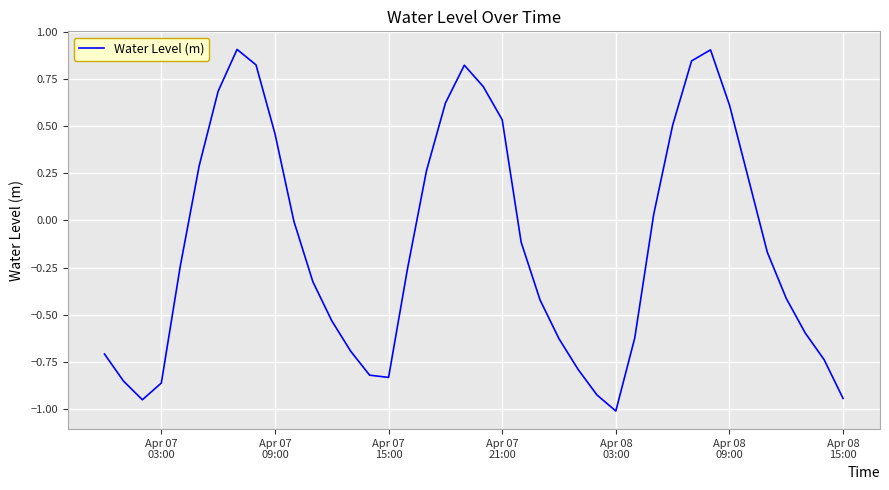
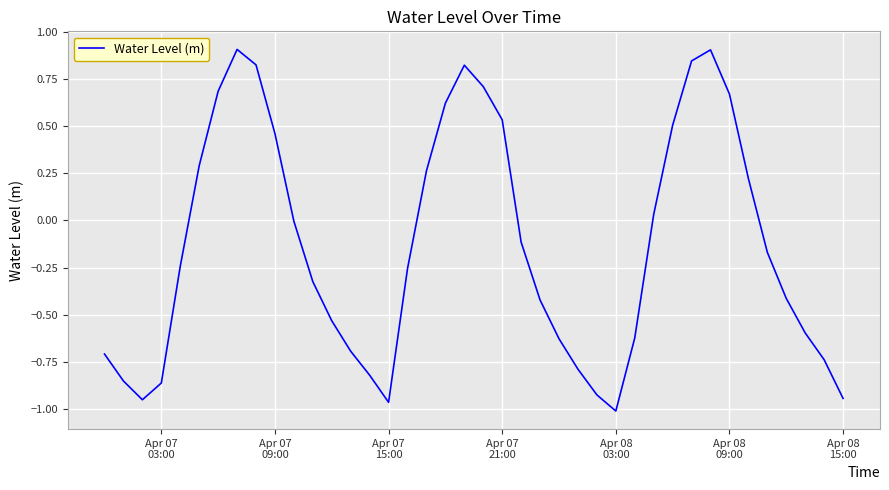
  {
    "Apr 07 03:00": -0.86,
    "Apr 07 09:00": 0.46,
-   "Apr 07 15:00": -0.83,
+   "Apr 07 15:00": -0.96,
    "Apr 07 21:00": 0.53,
    "Apr 08 03:00": -1.01,
-   "Apr 08 09:00": 0.61,
+   "Apr 08 09:00": 0.67,
    "Apr 08 15:00": -0.94
  }
